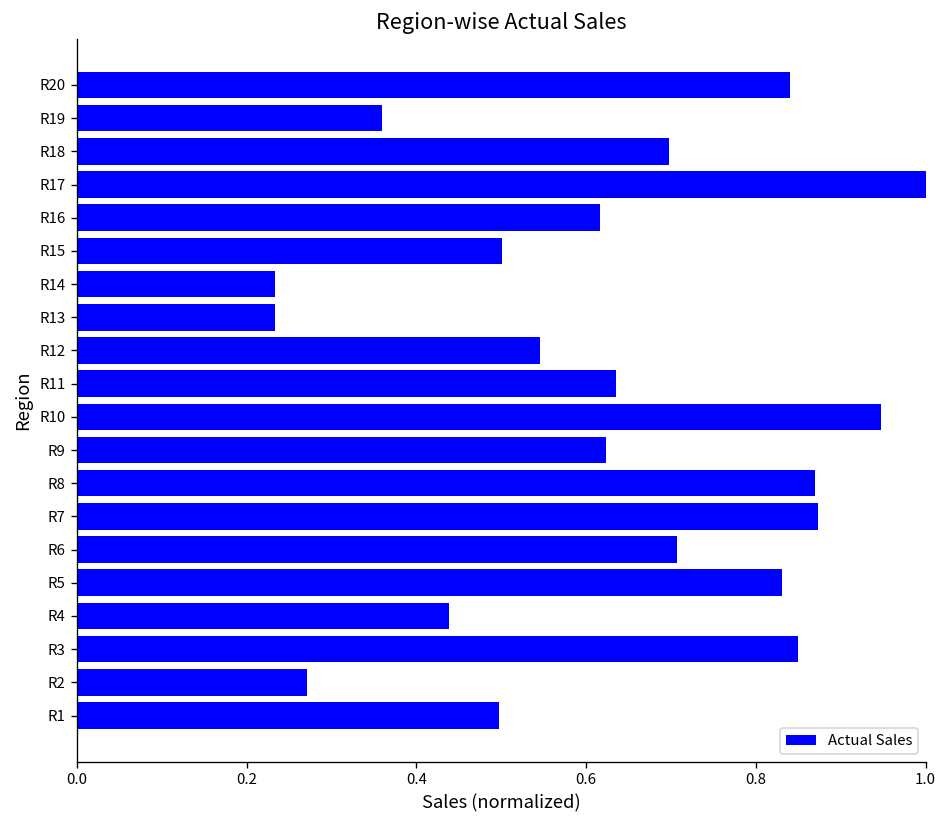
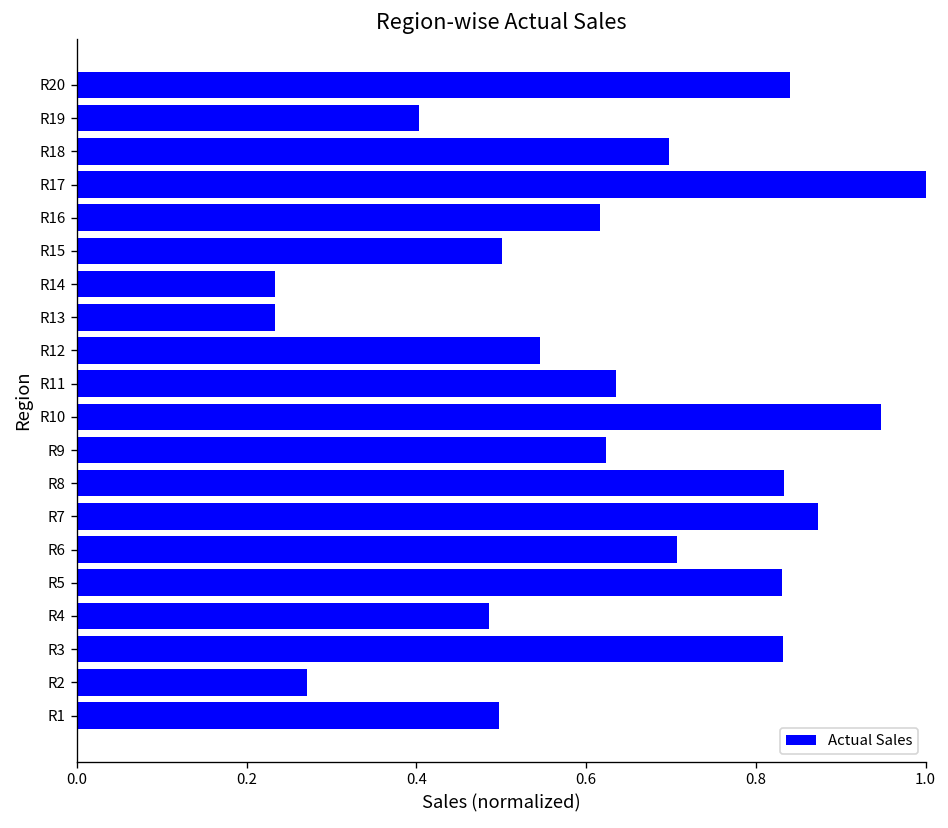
  {
    "R20": 0.84,
-   "R19": 0.36,
+   "R19": 0.40,
    "R18": 0.70,
    "R17": 1.00,
    "R16": 0.62,
    "R15": 0.50,
    "R14": 0.23,
    "R13": 0.23,
    "R12": 0.55,
    "R11": 0.63,
    "R10": 0.95,
    "R9": 0.62,
-   "R8": 0.87,
+   "R8": 0.83,
    "R7": 0.87,
    "R6": 0.71,
    "R5": 0.83,
-   "R4": 0.44,
-   "R3": 0.85,
+   "R4": 0.49,
+   "R3": 0.83,
    "R2": 0.27,
    "R1": 0.50
  }
